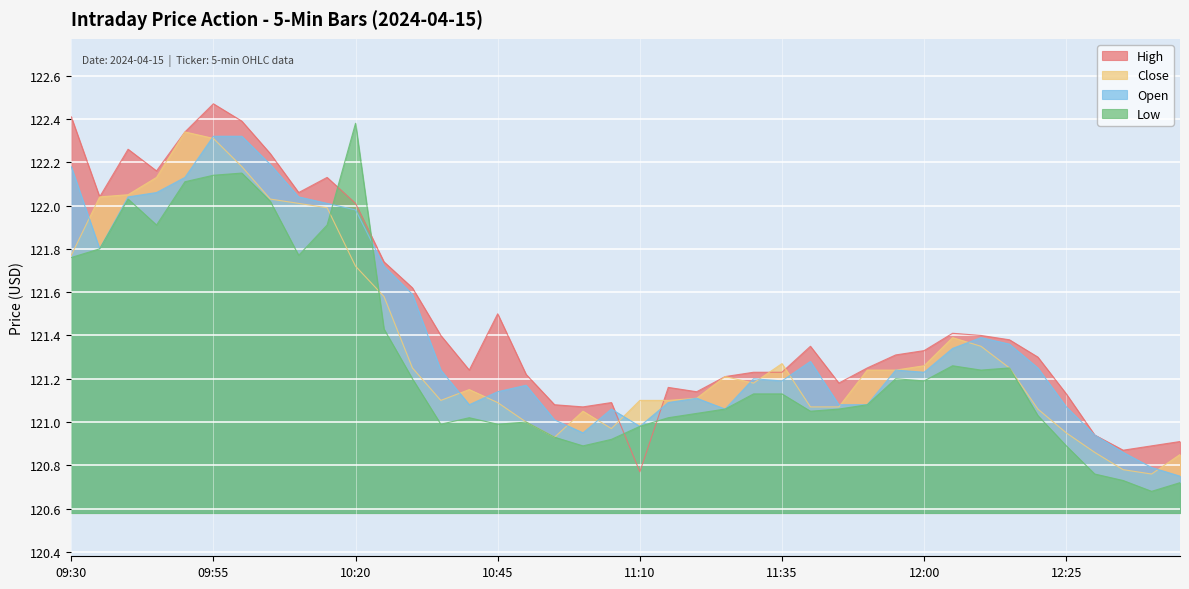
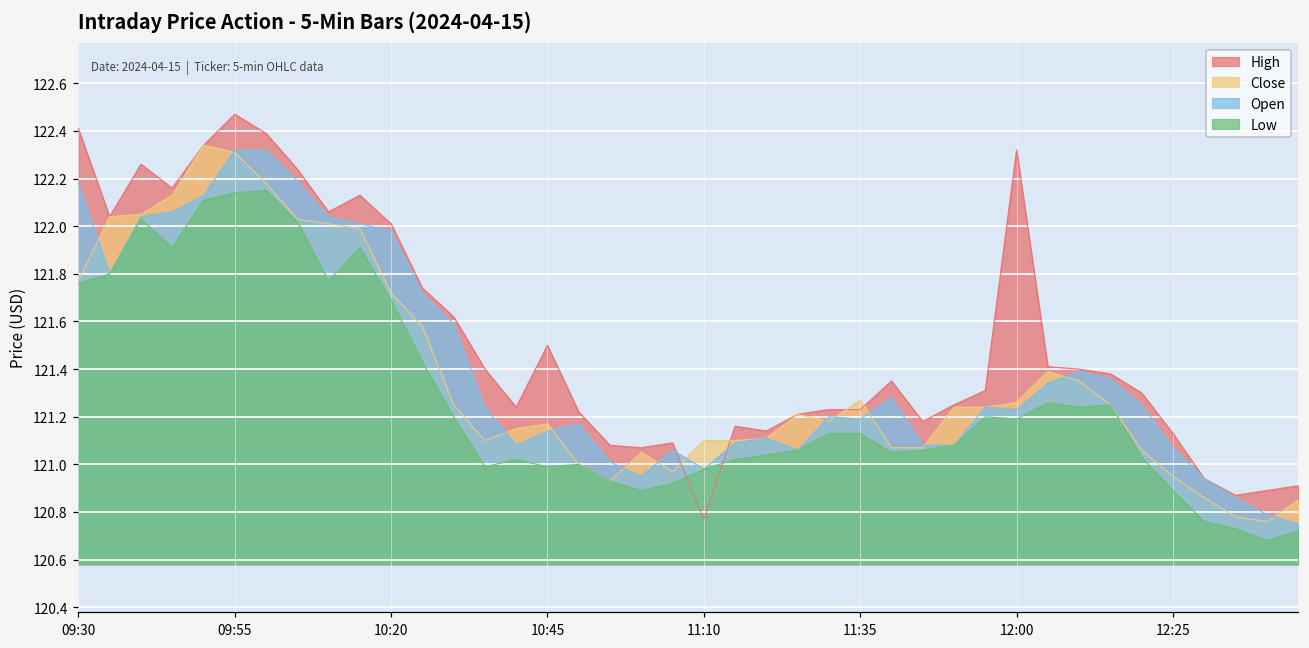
  {
    "High": {
      "09:30": 122.41,
      "09:55": 122.47,
      "10:20": 122.01,
      "10:45": 121.50,
      "11:10": 120.77,
      "11:35": 121.23,
-     "12:00": 121.33,
+     "12:00": 122.32,
      "12:25": 121.13
    },
    "Close": {
      "10:20": 121.72,
-     "10:45": 121.09,
+     "10:45": 121.17,
      "11:10": 121.10,
      "11:35": 121.27,
      "12:00": 121.26,
      "12:25": 120.95
    },
    "Open": {
      "09:30": 122.18,
      "10:20": 121.98,
      "10:45": 121.14,
      "11:35": 121.19,
      "12:00": 121.23,
      "12:25": 121.07
    },
    "Low": {
      "09:55": 122.14,
-     "10:20": 122.38,
+     "10:20": 121.69,
      "10:45": 120.99,
      "11:35": 121.13,
      "12:00": 121.19,
      "12:25": 120.89
    }
  }
